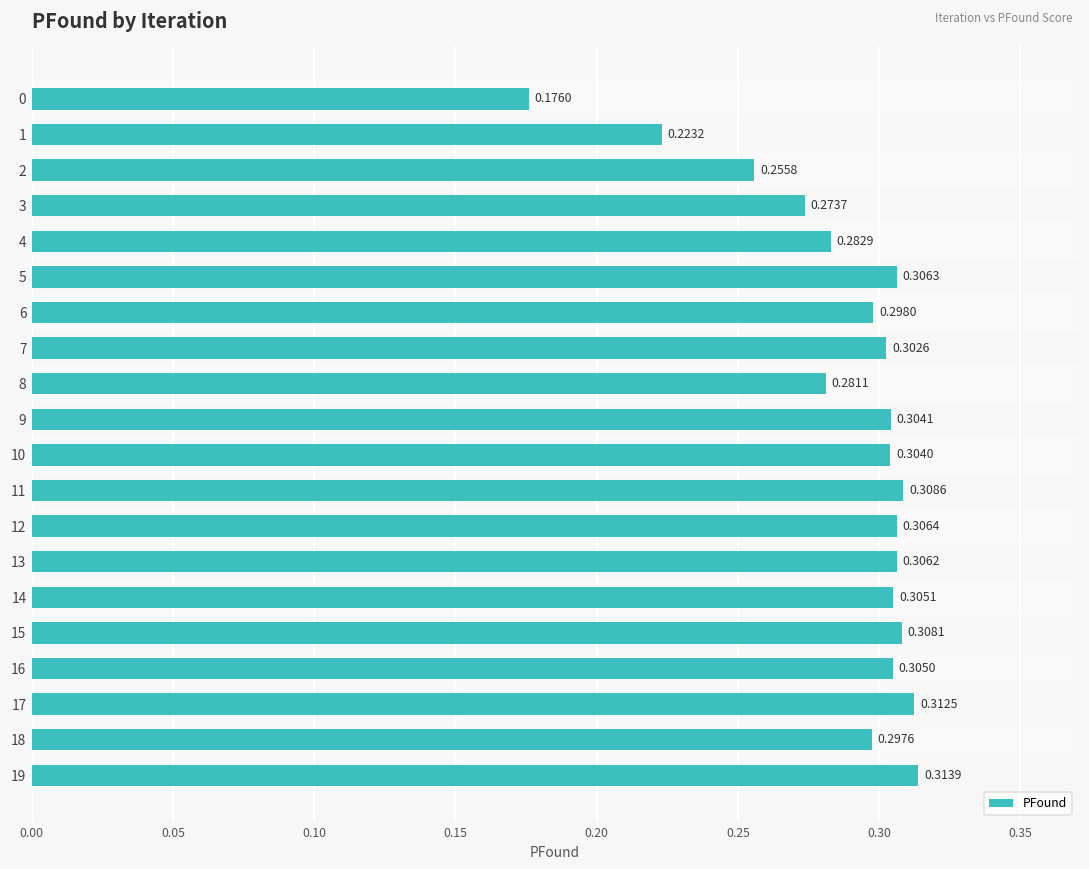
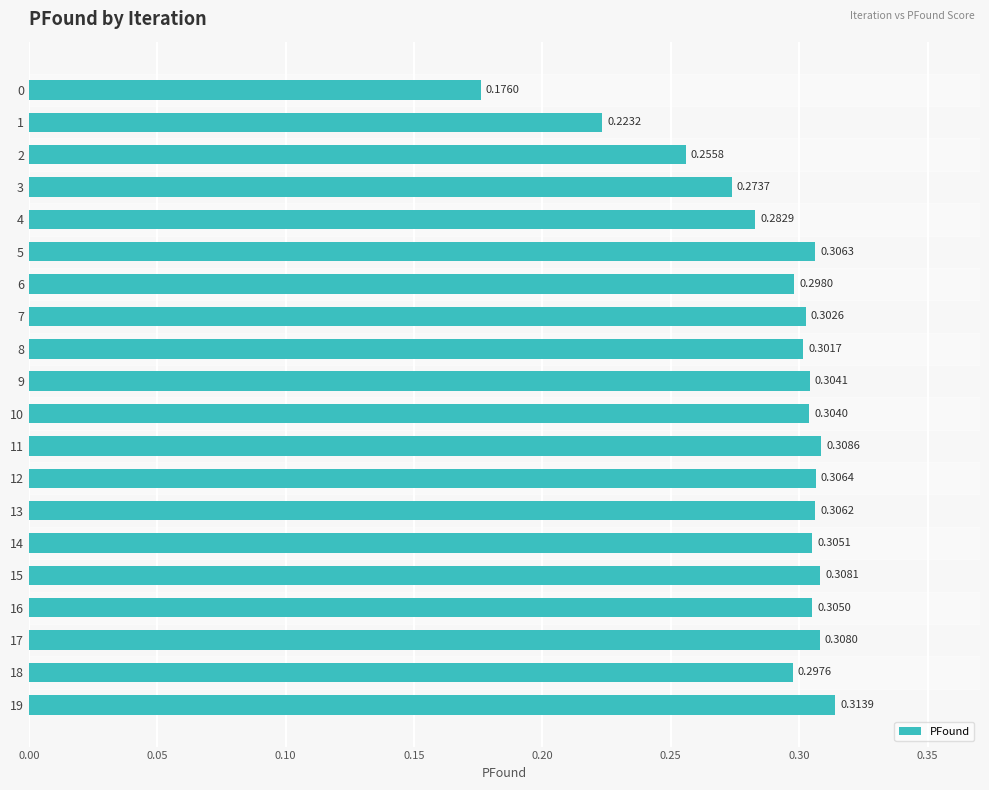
  {
    "0": 0.1760,
    "1": 0.2232,
    "2": 0.2558,
    "3": 0.2737,
    "4": 0.2829,
    "5": 0.3063,
    "6": 0.2980,
    "7": 0.3026,
-   "8": 0.2811,
+   "8": 0.3017,
    "9": 0.3041,
    "10": 0.3040,
    "11": 0.3086,
    "12": 0.3064,
    "13": 0.3062,
    "14": 0.3051,
    "15": 0.3081,
    "16": 0.3050,
-   "17": 0.3125,
+   "17": 0.3080,
    "18": 0.2976,
    "19": 0.3139
  }
